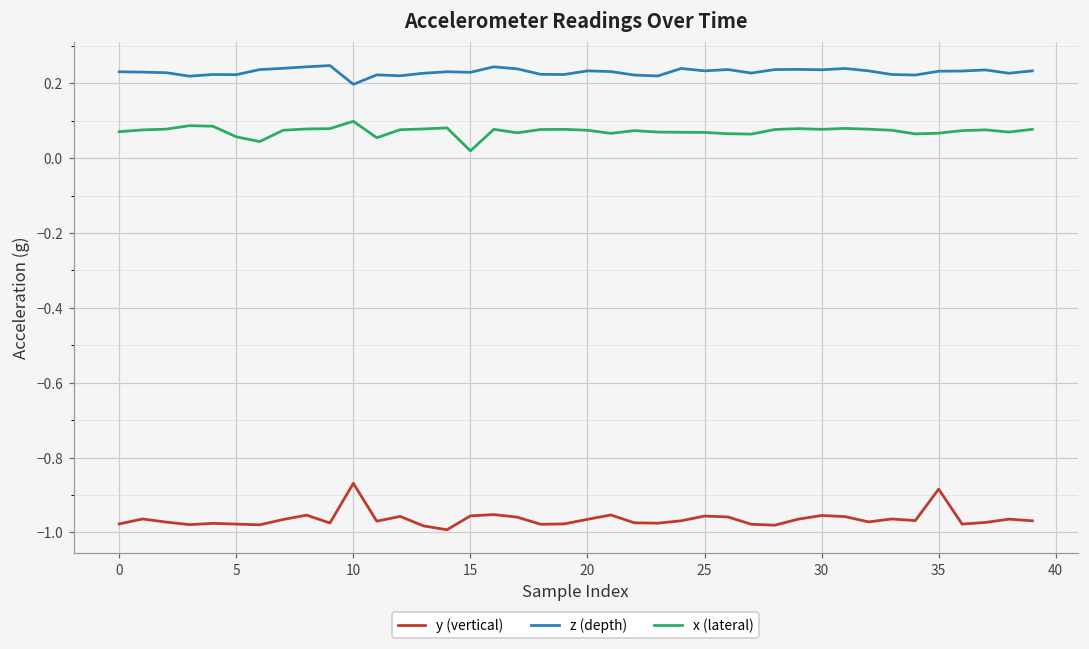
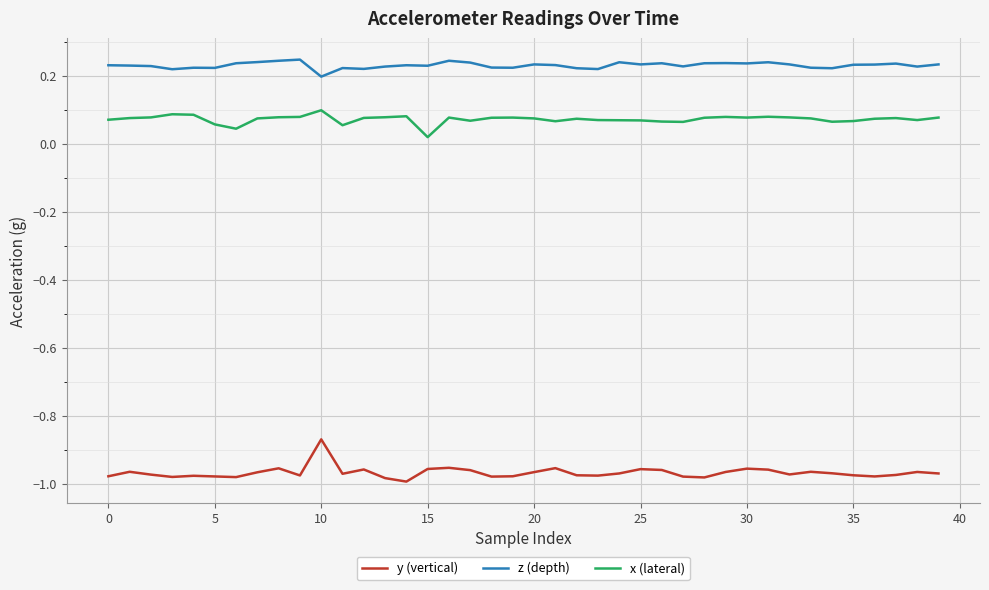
  {
    "y (vertical)": {
      "0": -0.98,
      "5": -0.98,
      "10": -0.87,
      "15": -0.96,
      "20": -0.96,
      "25": -0.96,
      "30": -0.95,
-     "35": -0.88
+     "35": -0.97
    },
    "z (depth)": {
      "0": 0.23,
      "5": 0.22,
      "10": 0.20,
      "15": 0.23,
      "20": 0.23,
      "25": 0.23,
      "30": 0.24,
      "35": 0.23
    },
    "x (lateral)": {
      "0": 0.07,
      "5": 0.06,
      "10": 0.10,
      "15": 0.02,
      "20": 0.07,
      "25": 0.07,
      "30": 0.08,
      "35": 0.07
    }
  }
